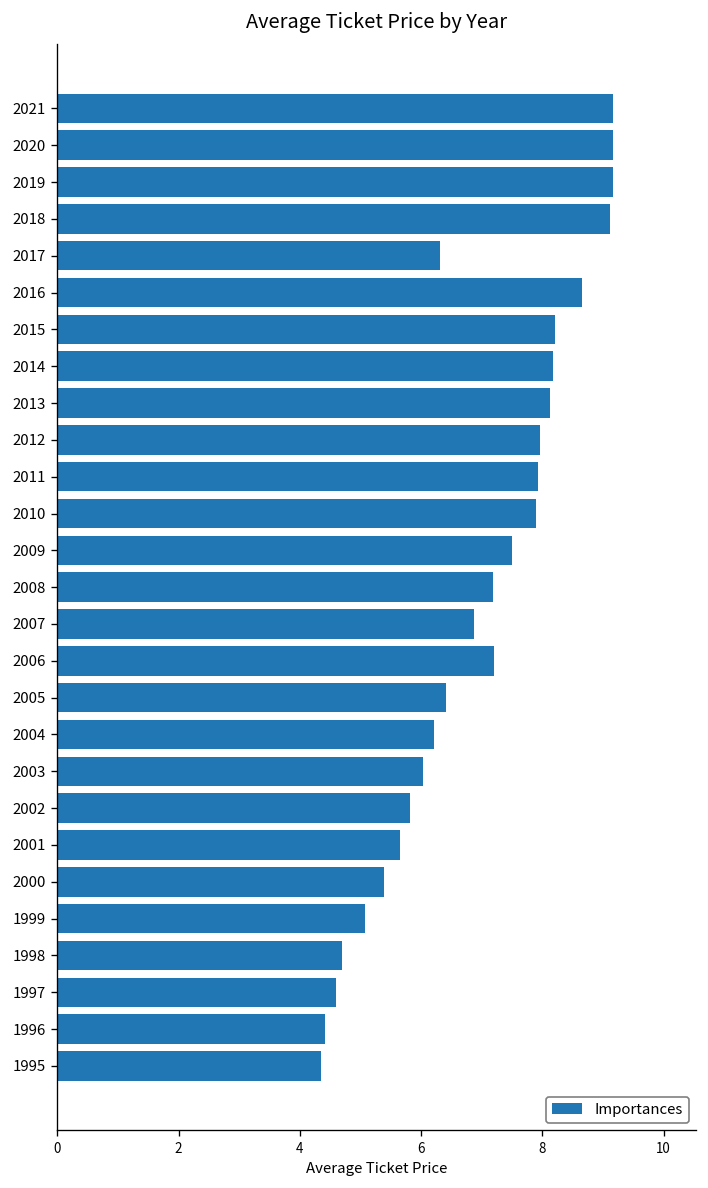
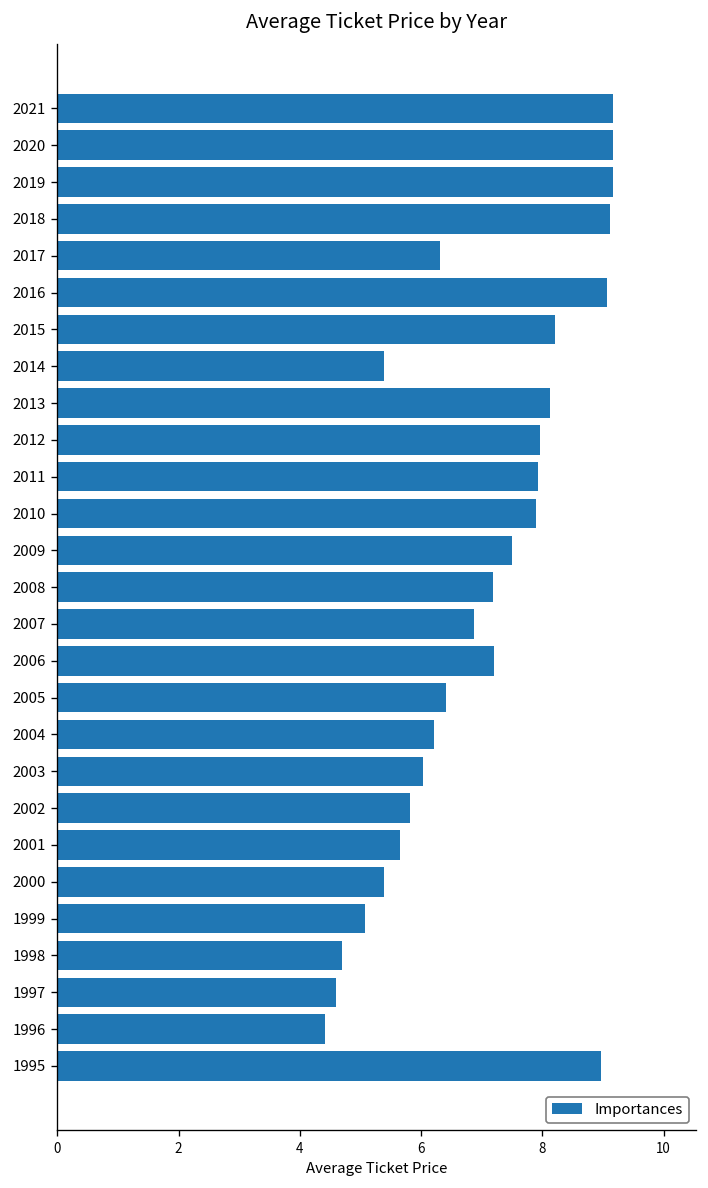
  {
    "2021": 9.2,
    "2020": 9.2,
    "2019": 9.2,
    "2018": 9.1,
    "2017": 6.3,
-   "2016": 8.7,
+   "2016": 9.1,
    "2015": 8.2,
-   "2014": 8.2,
+   "2014": 5.4,
    "2013": 8.1,
    "2012": 8.0,
    "2011": 7.9,
    "2010": 7.9,
    "2009": 7.5,
    "2008": 7.2,
    "2007": 6.9,
    "2006": 7.2,
    "2005": 6.4,
    "2004": 6.2,
    "2003": 6.0,
    "2002": 5.8,
    "2001": 5.7,
    "2000": 5.4,
    "1999": 5.1,
    "1998": 4.7,
    "1997": 4.6,
    "1996": 4.4,
-   "1995": 4.4
+   "1995": 9.0
  }
